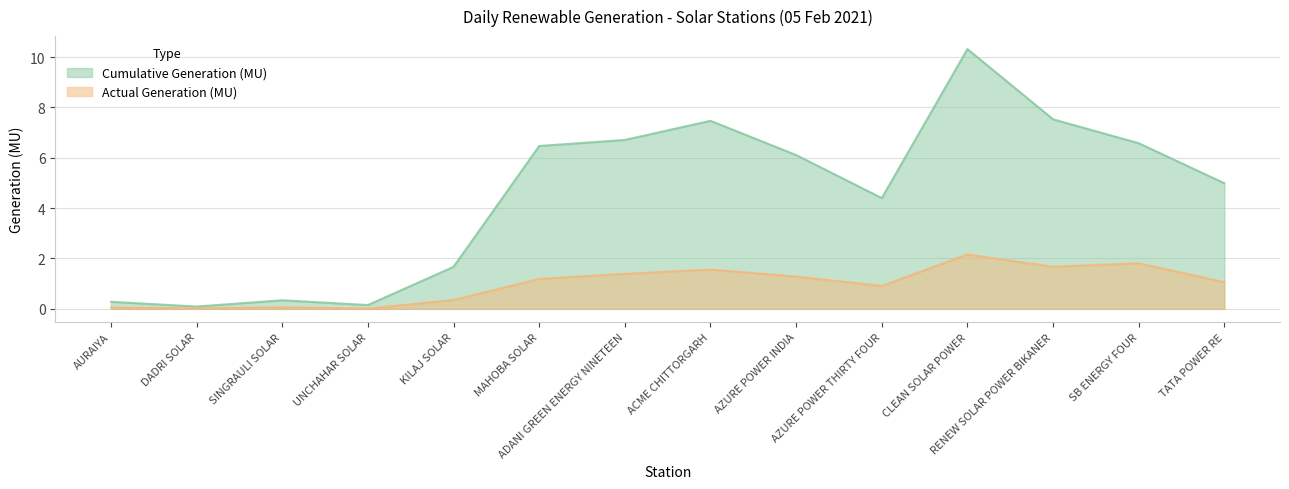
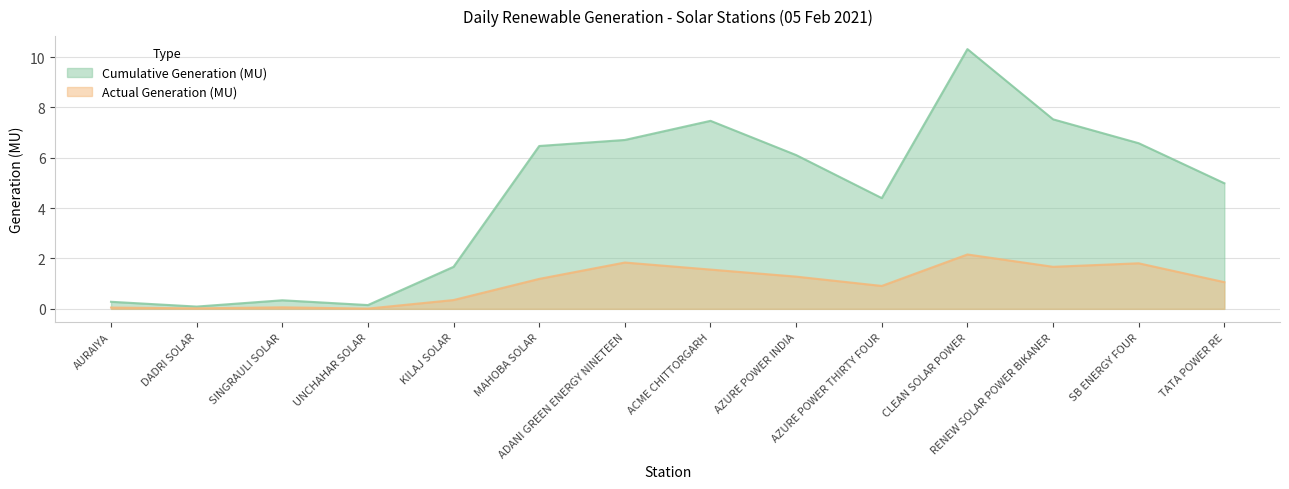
  {
    "Cumulative Generation (MU)": {
      "AURAIYA": 0.3,
      "SINGRAULI SOLAR": 0.3,
      "UNCHAHAR SOLAR": 0.2,
      "KILAJ SOLAR": 1.7,
      "MAHOBA SOLAR": 6.5,
      "ADANI GREEN ENERGY NINETEEN": 6.7,
      "ACME CHITTORGARH": 7.5,
      "AZURE POWER INDIA": 6.1,
      "AZURE POWER THIRTY FOUR": 4.4,
      "CLEAN SOLAR POWER": 10.3,
      "RENEW SOLAR POWER BIKANER": 7.5,
      "SB ENERGY FOUR": 6.6,
      "TATA POWER RE": 5.0
    },
    "Actual Generation (MU)": {
      "AURAIYA": 0.1,
      "SINGRAULI SOLAR": 0.1,
      "UNCHAHAR SOLAR": 0.0,
      "KILAJ SOLAR": 0.4,
      "MAHOBA SOLAR": 1.2,
-     "ADANI GREEN ENERGY NINETEEN": 1.4,
+     "ADANI GREEN ENERGY NINETEEN": 1.8,
      "ACME CHITTORGARH": 1.6,
      "AZURE POWER INDIA": 1.3,
      "AZURE POWER THIRTY FOUR": 0.9,
      "CLEAN SOLAR POWER": 2.2,
      "RENEW SOLAR POWER BIKANER": 1.7,
      "SB ENERGY FOUR": 1.8,
      "TATA POWER RE": 1.1
    }
  }
